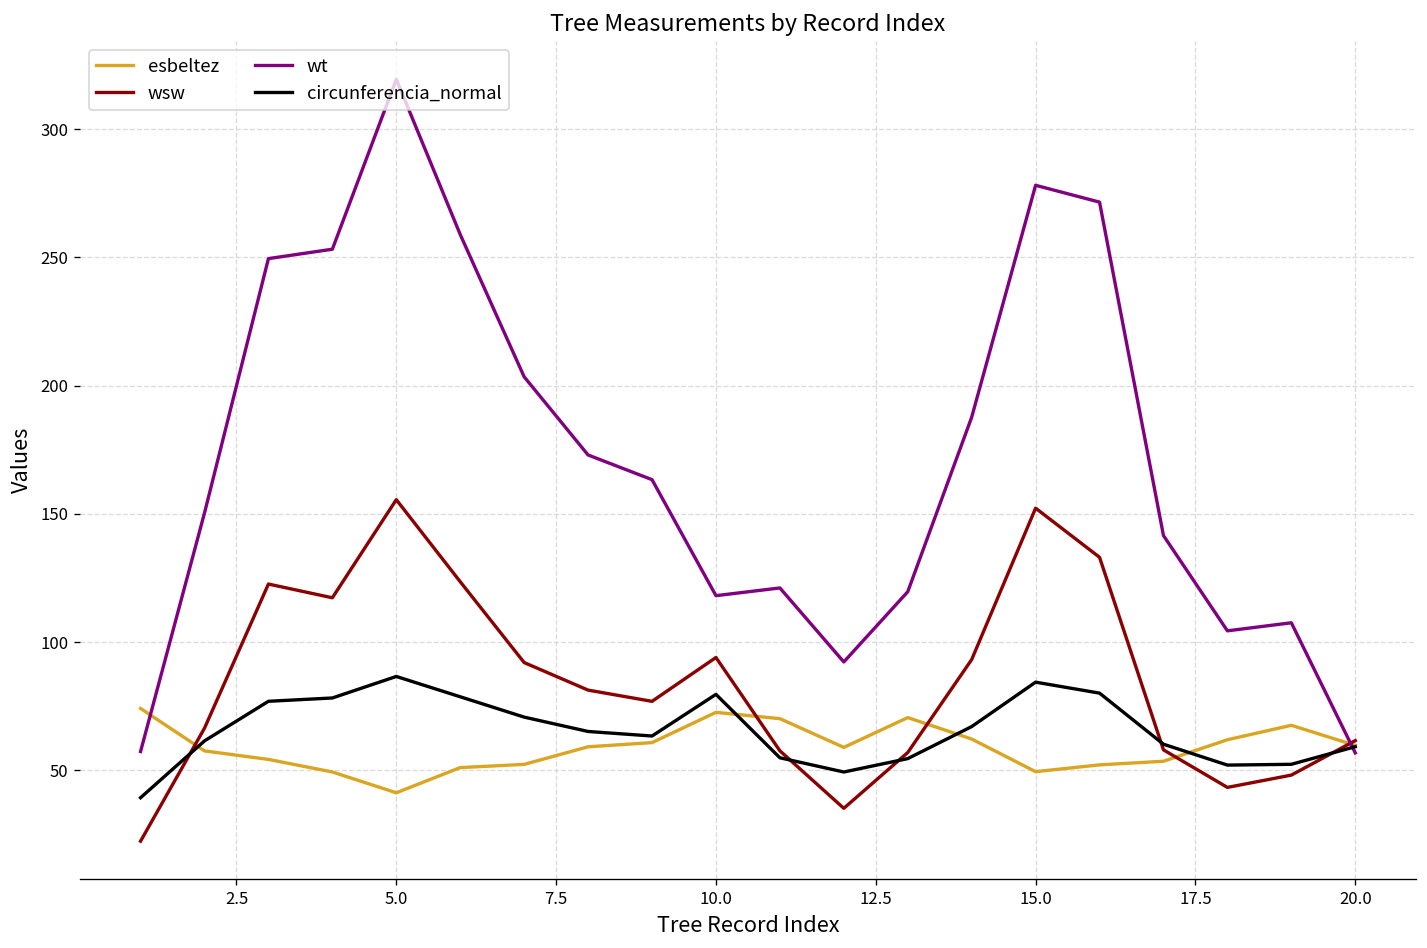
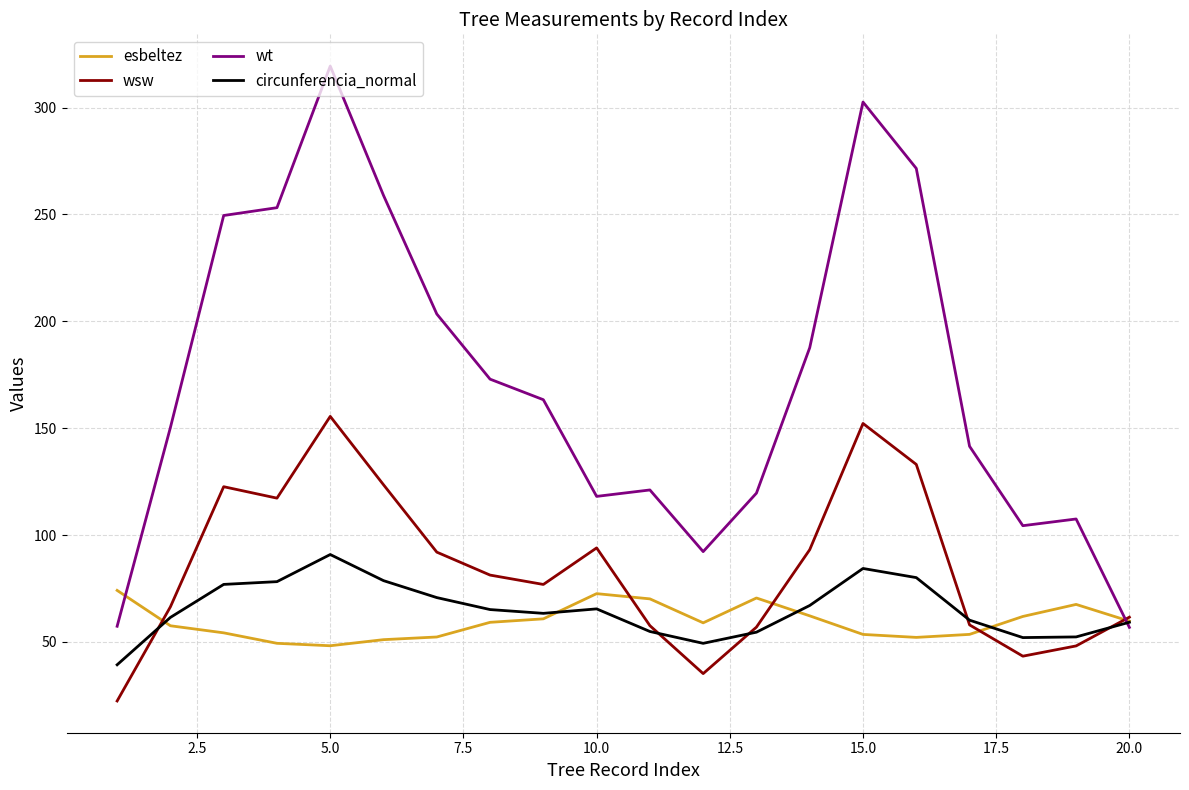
  {
    "esbeltez": {
-     "5.0": 41,
+     "5.0": 48,
      "10.0": 73,
-     "15.0": 49
+     "15.0": 54
    },
    "wsw": {
      "5.0": 156,
      "10.0": 94,
      "15.0": 152,
      "20.0": 62
    },
    "wt": {
      "10.0": 118,
-     "15.0": 278,
+     "15.0": 303,
      "20.0": 57
    },
    "circunferencia_normal": {
-     "5.0": 87,
-     "10.0": 80,
+     "5.0": 91,
+     "10.0": 65,
      "15.0": 84
    }
  }
